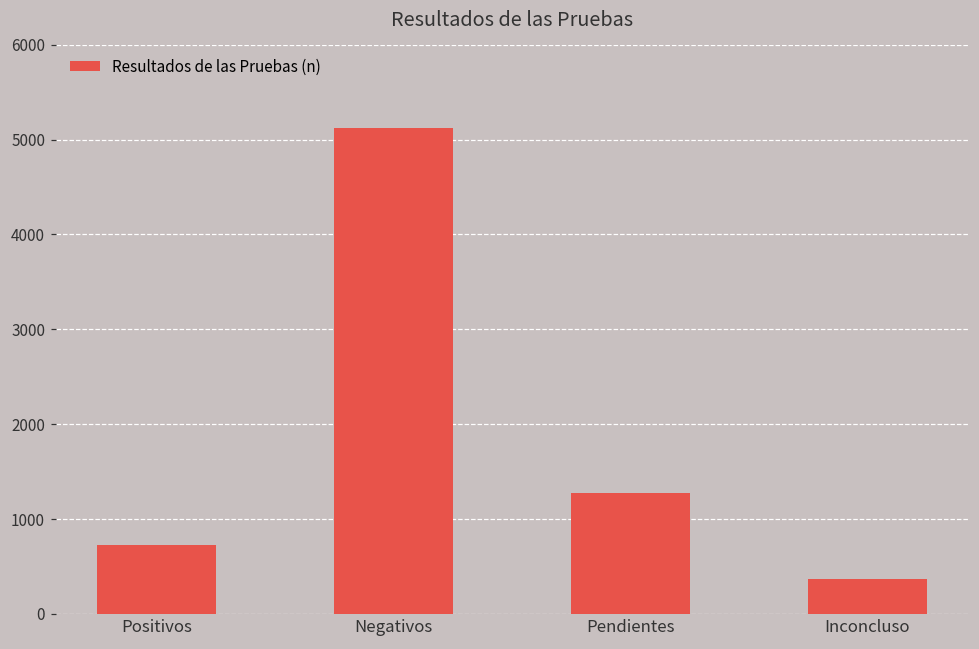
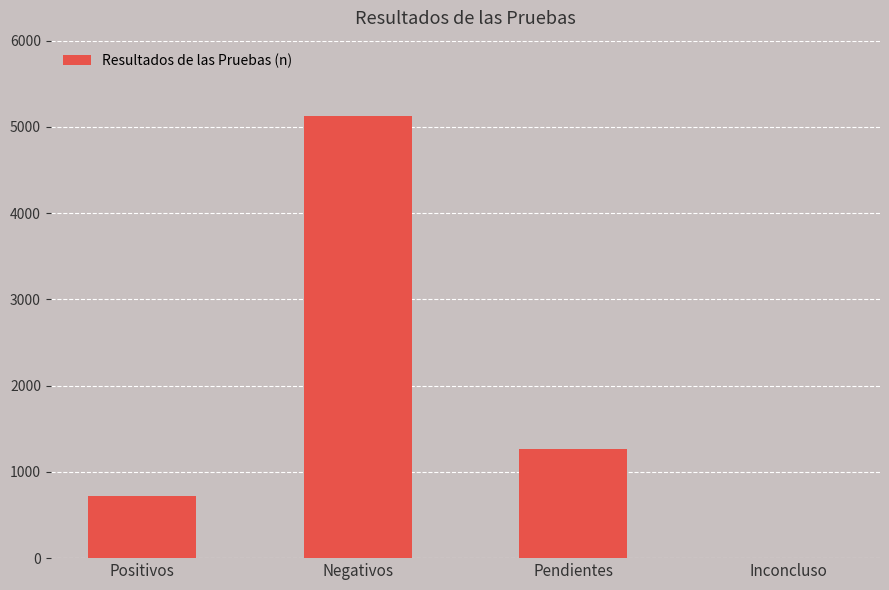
  {
    "Positivos": 700,
    "Negativos": 5100,
    "Pendientes": 1300,
-   "Inconcluso": 400
+   "Inconcluso": 0
  }
